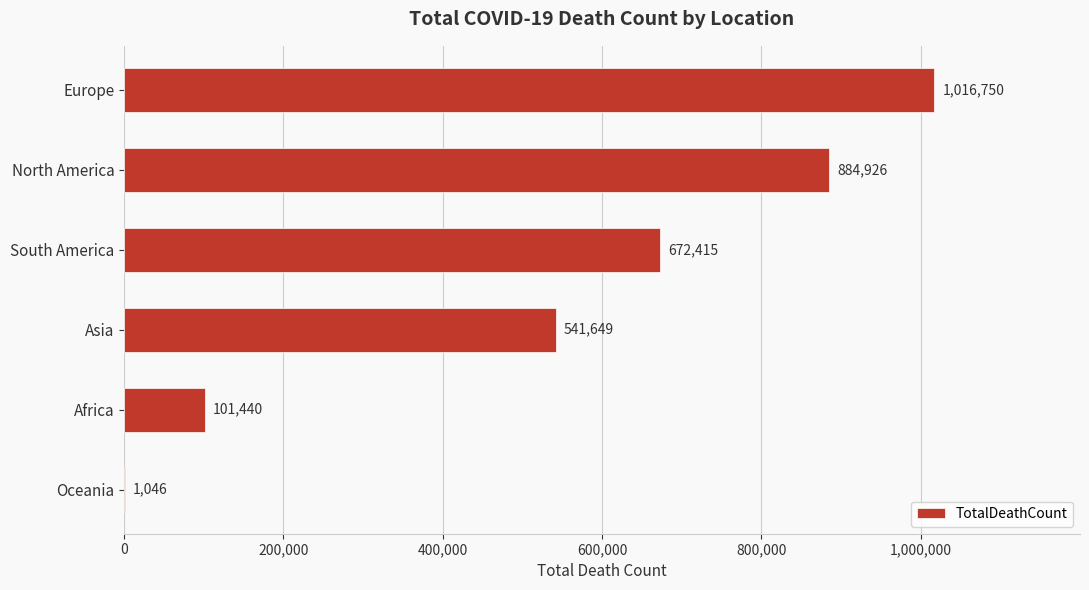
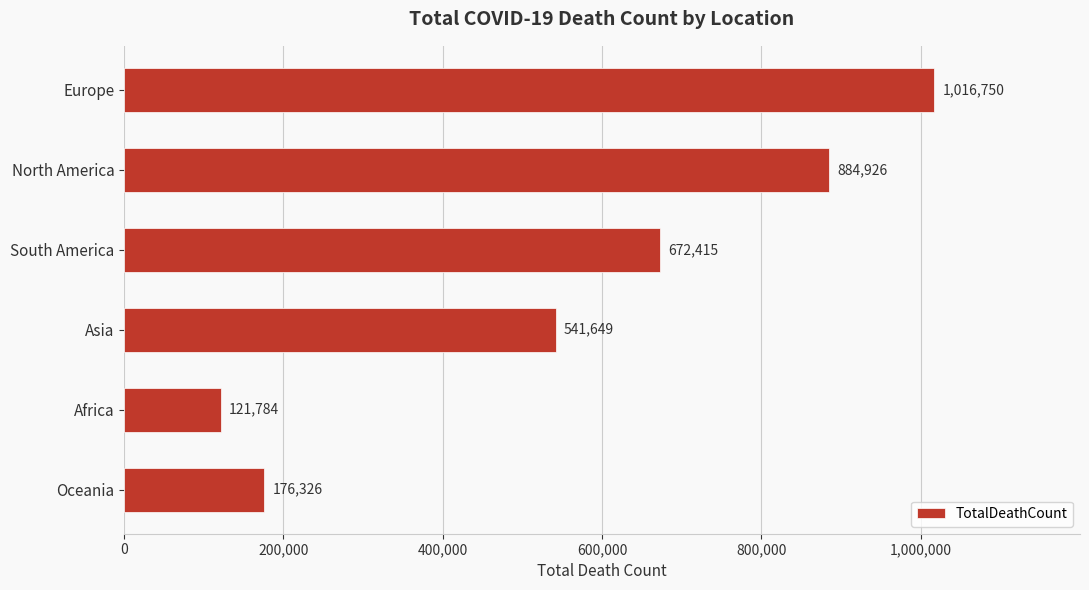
  {
    "Europe": "1,016,750",
    "North America": "884,926",
    "South America": "672,415",
    "Asia": "541,649",
-   "Africa": "101,440",
-   "Oceania": "1,046"
+   "Africa": "121,784",
+   "Oceania": "176,326"
  }
